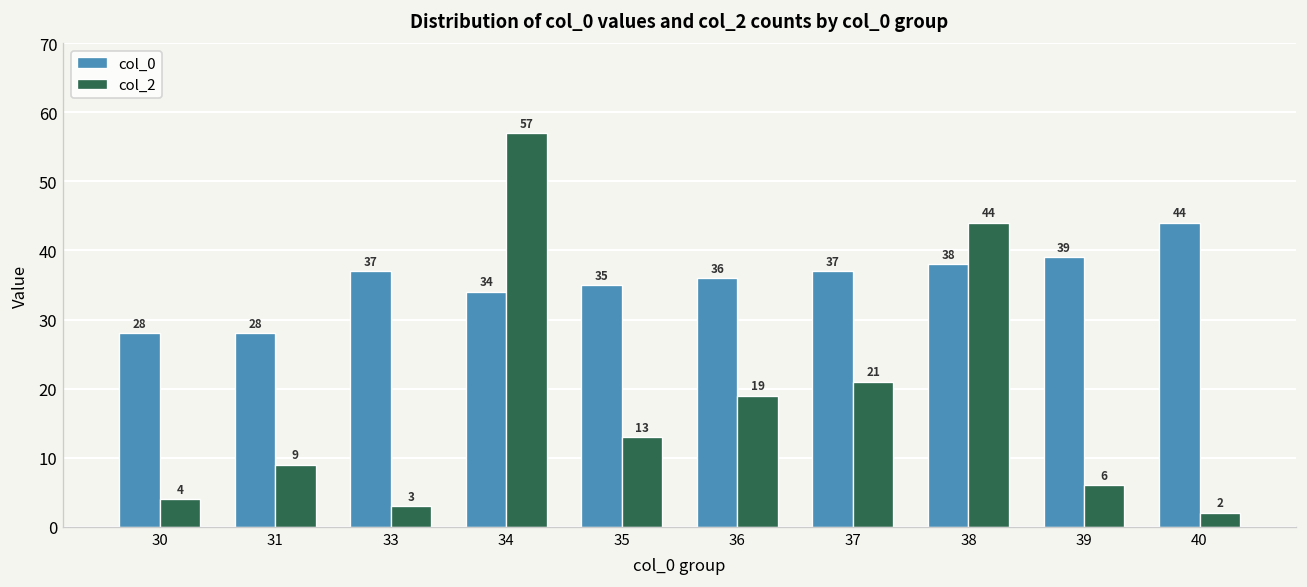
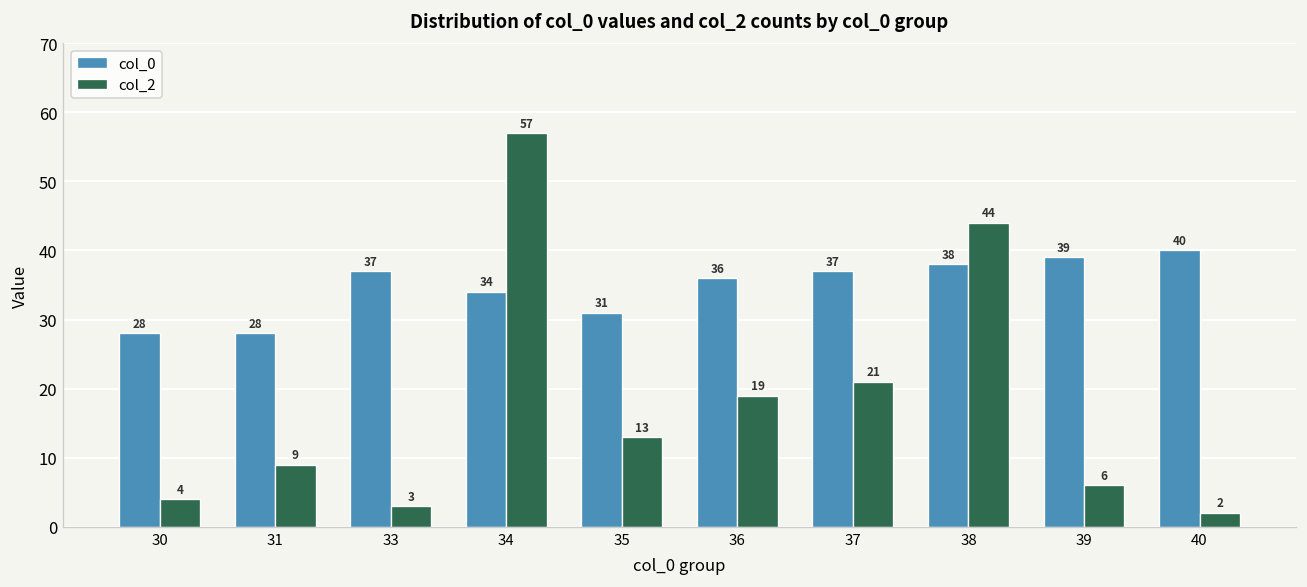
  {
    "col_0": {
      "30": 28,
      "31": 28,
      "33": 37,
      "34": 34,
-     "35": 35,
+     "35": 31,
      "36": 36,
      "37": 37,
      "38": 38,
      "39": 39,
-     "40": 44
+     "40": 40
    },
    "col_2": {
      "30": 4,
      "31": 9,
      "33": 3,
      "34": 57,
      "35": 13,
      "36": 19,
      "37": 21,
      "38": 44,
      "39": 6,
      "40": 2
    }
  }
